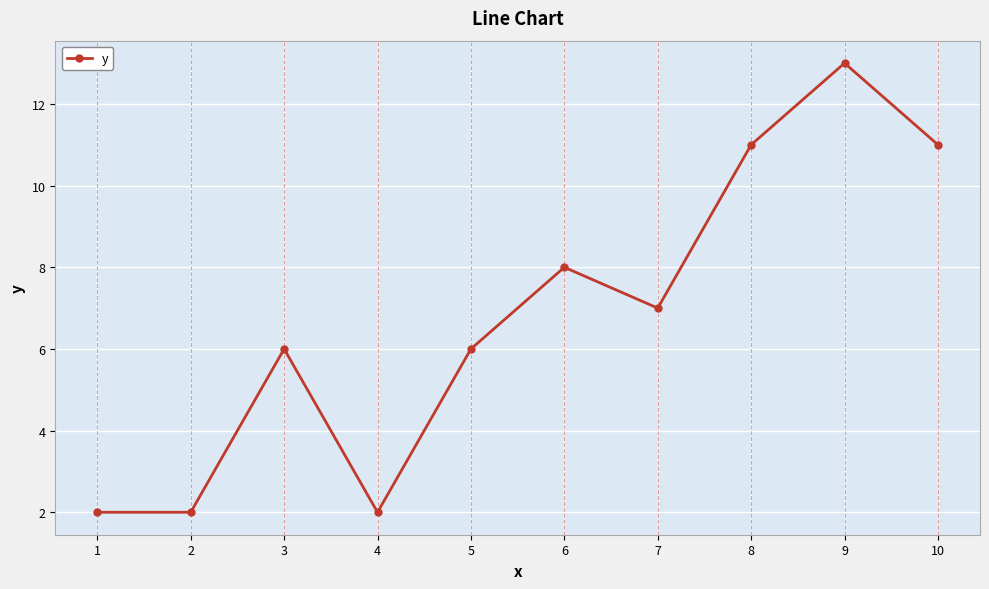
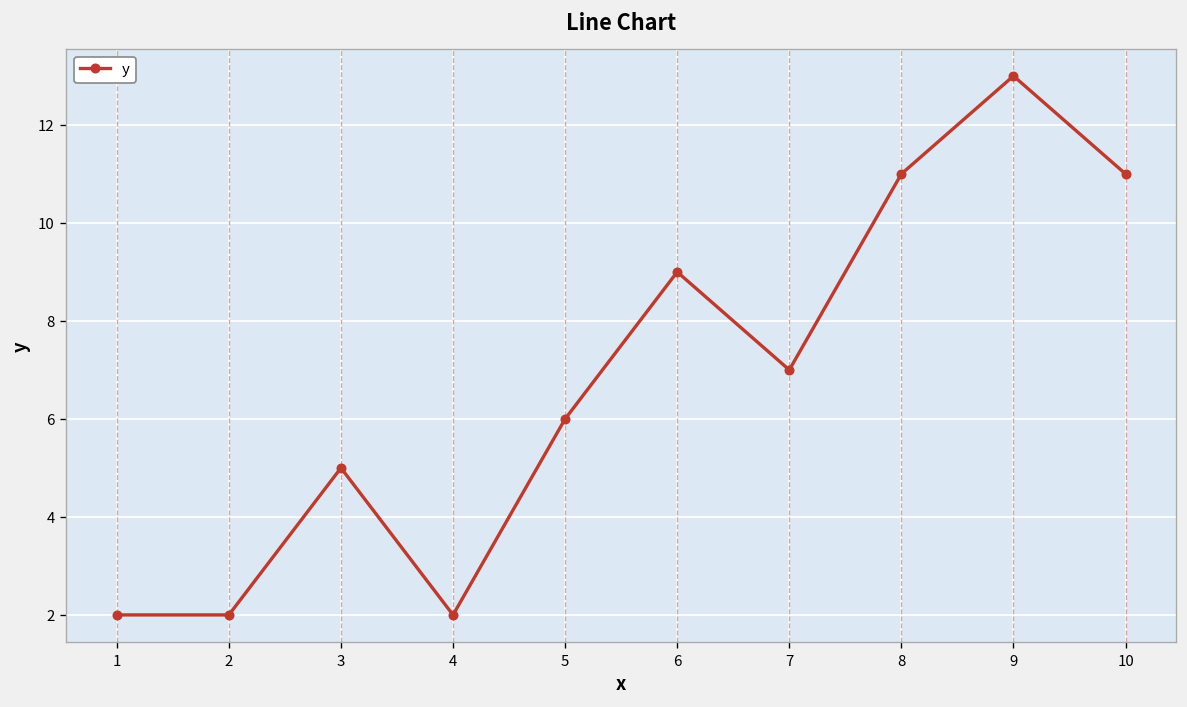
  {
    "1": 2,
    "2": 2,
-   "3": 6,
+   "3": 5,
    "4": 2,
    "5": 6,
-   "6": 8,
+   "6": 9,
    "7": 7,
    "8": 11,
    "9": 13,
    "10": 11
  }
